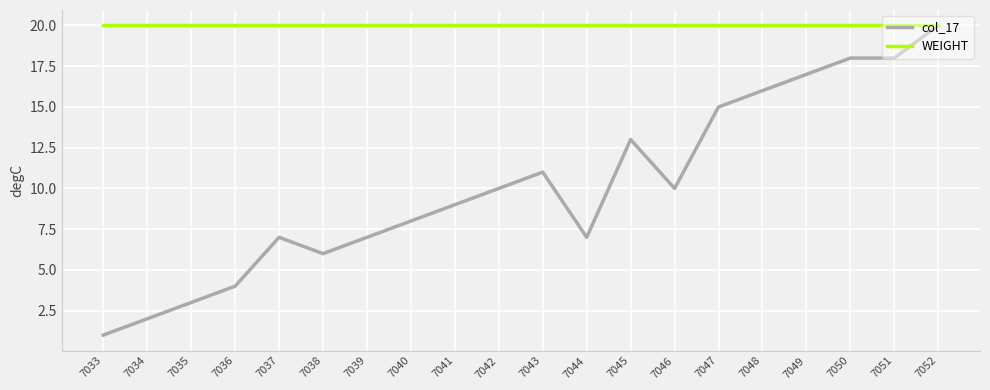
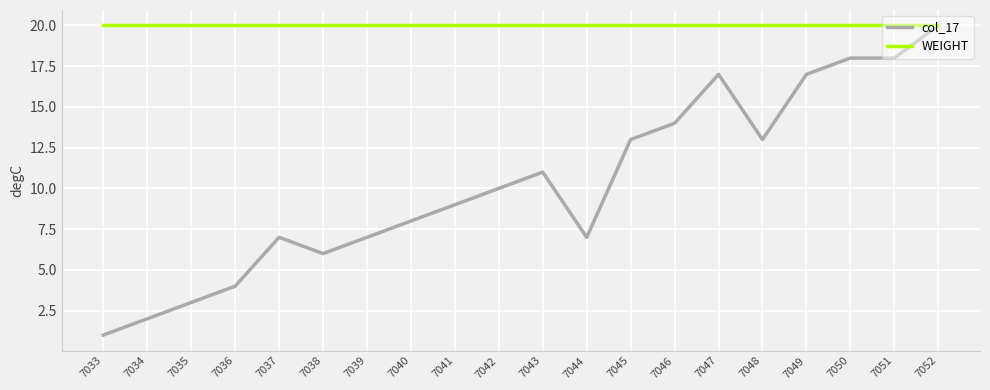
  {
    "col_17": {
      "7033": 1,
      "7034": 2,
      "7035": 3,
      "7036": 4,
      "7037": 7,
      "7038": 6,
      "7039": 7,
      "7040": 8,
      "7041": 9,
      "7042": 10,
      "7043": 11,
      "7044": 7,
      "7045": 13,
-     "7046": 10,
-     "7047": 15,
-     "7048": 16,
+     "7046": 14,
+     "7047": 17,
+     "7048": 13,
      "7049": 17,
      "7050": 18
    },
    "WEIGHT": {
      "7033": 20,
      "7034": 20,
      "7035": 20,
      "7036": 20,
      "7037": 20,
      "7038": 20,
      "7039": 20,
      "7040": 20,
      "7041": 20,
      "7042": 20,
      "7043": 20,
      "7044": 20,
      "7045": 20,
      "7046": 20,
      "7047": 20,
      "7048": 20,
      "7049": 20,
      "7050": 20
    }
  }
